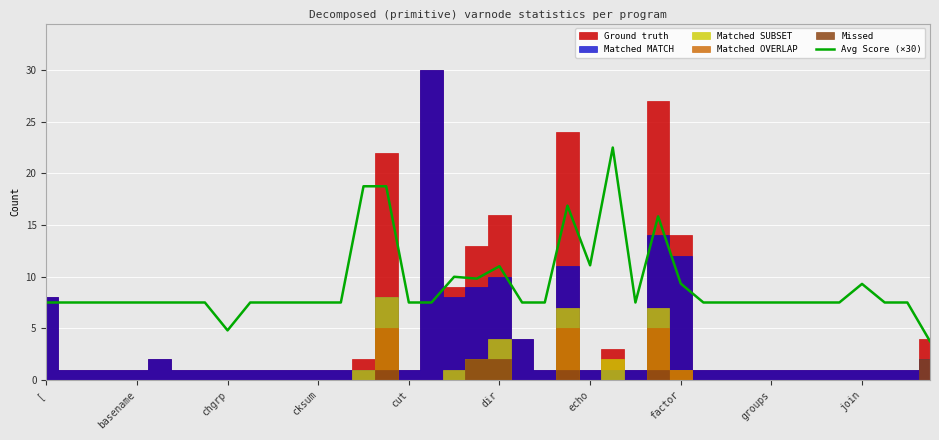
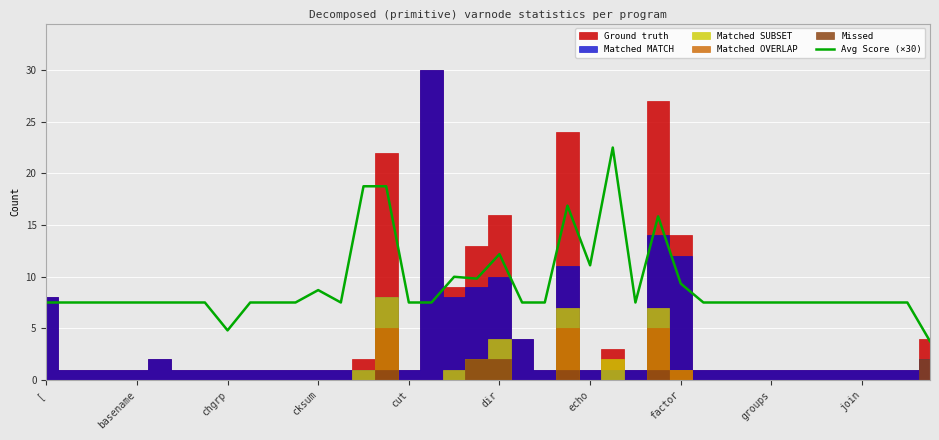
  {
    "Avg Score (×30)": {
      "[": 7.5,
      "basename": 7.5,
      "chgrp": 4.8,
-     "cksum": 7.5,
+     "cksum": 8.7,
      "cut": 7.5,
-     "dir": 11.0,
+     "dir": 12.2,
      "echo": 11.1,
      "factor": 9.3,
      "groups": 7.5,
-     "join": 9.3
+     "join": 7.5
    }
  }
